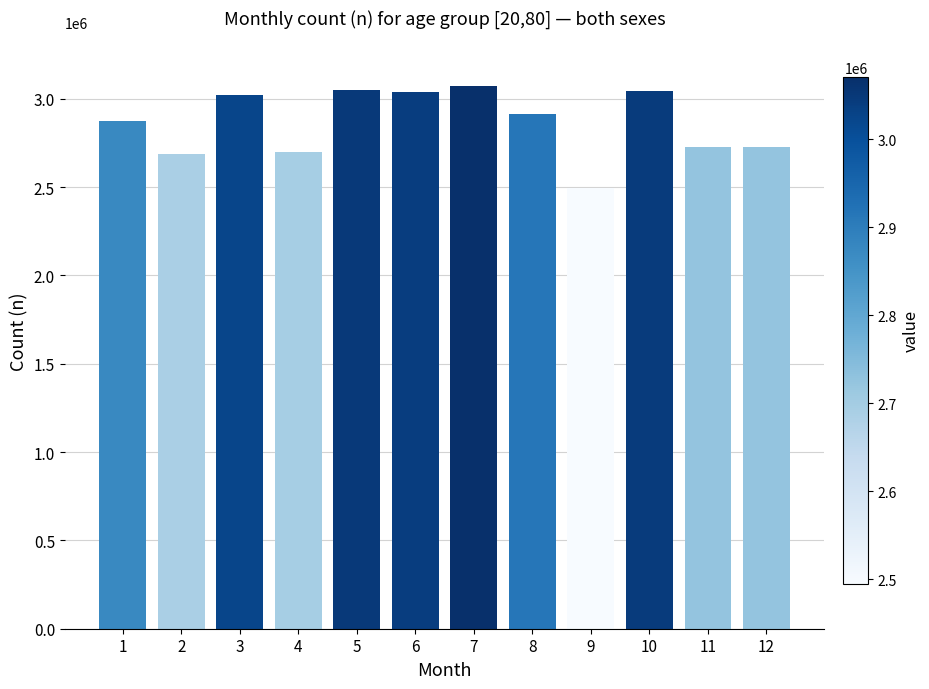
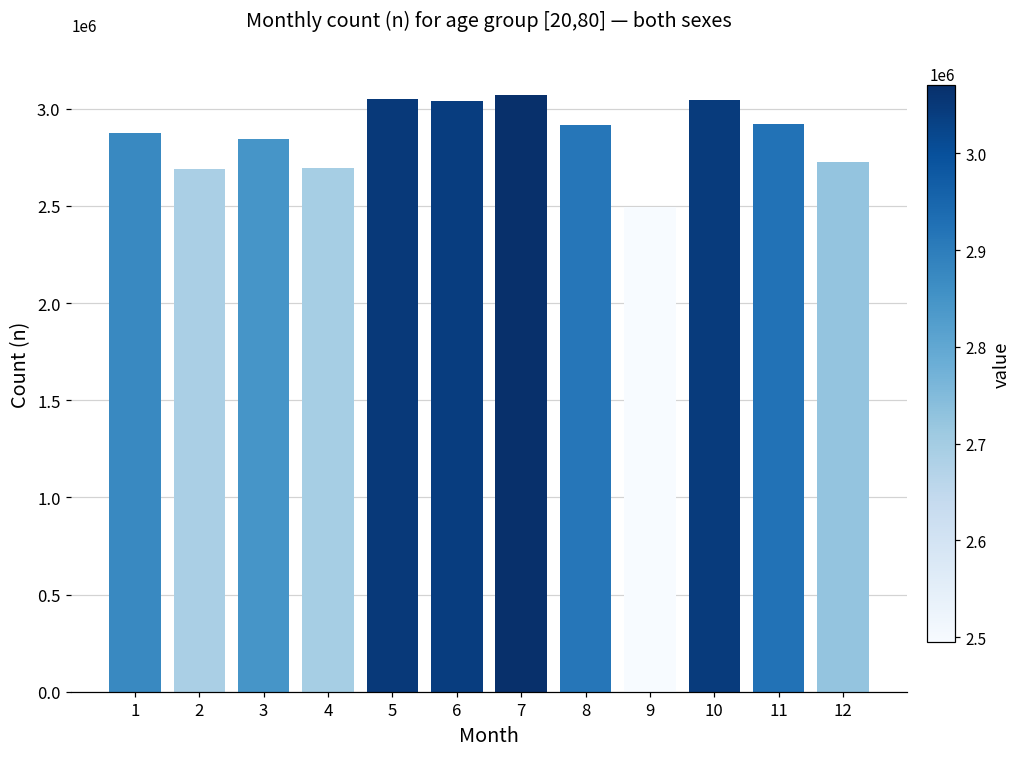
  {
    "1": 2870000,
    "2": 2690000,
-   "3": 3020000,
+   "3": 2850000,
    "4": 2700000,
    "5": 3050000,
    "6": 3040000,
    "7": 3070000,
    "8": 2920000,
    "9": 2490000,
    "10": 3050000,
-   "11": 2730000,
+   "11": 2920000,
    "12": 2730000
  }
